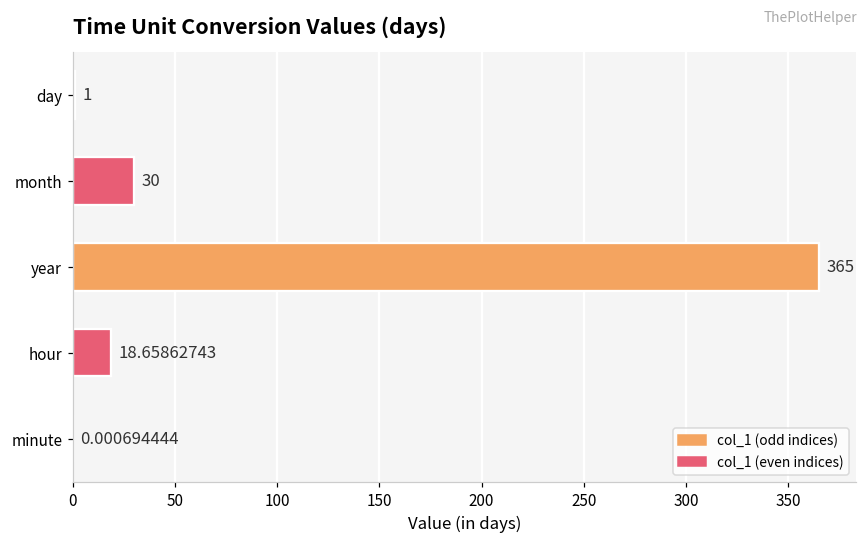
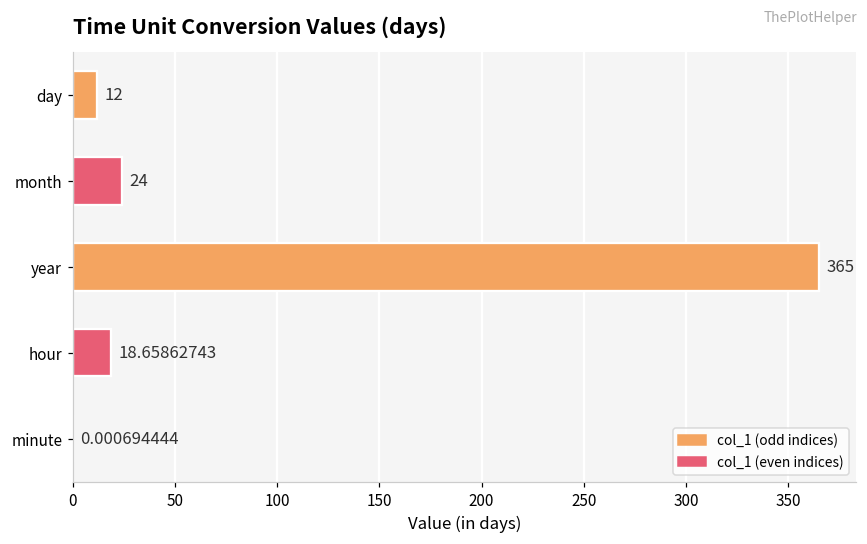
  {
-   "day": 1,
-   "month": 30,
+   "day": 12,
+   "month": 24,
    "year": 365,
    "hour": 18.65862743,
    "minute": 0.000694444
  }
